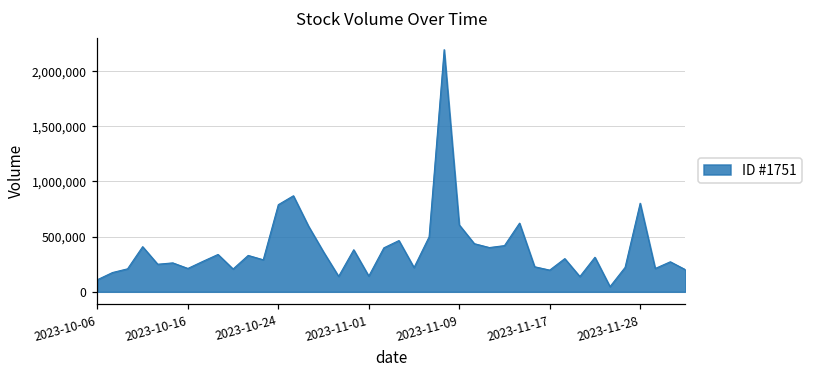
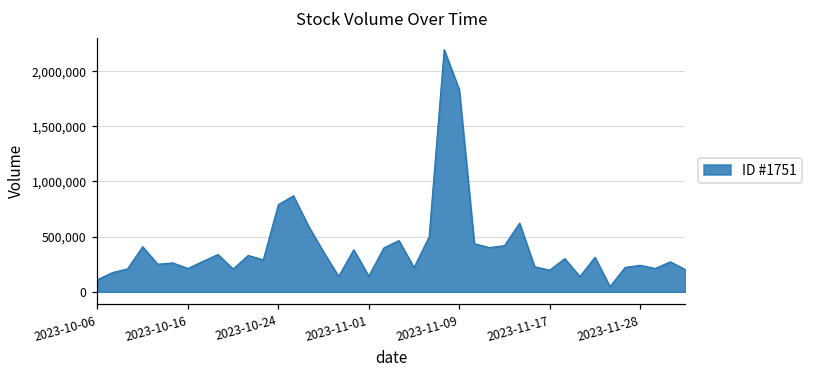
  {
    "2023-10-06": "110,000",
    "2023-10-16": "210,000",
    "2023-10-24": "790,000",
    "2023-11-01": "140,000",
-   "2023-11-09": "610,000",
+   "2023-11-09": "1,830,000",
    "2023-11-17": "200,000",
-   "2023-11-28": "800,000"
+   "2023-11-28": "240,000"
  }
